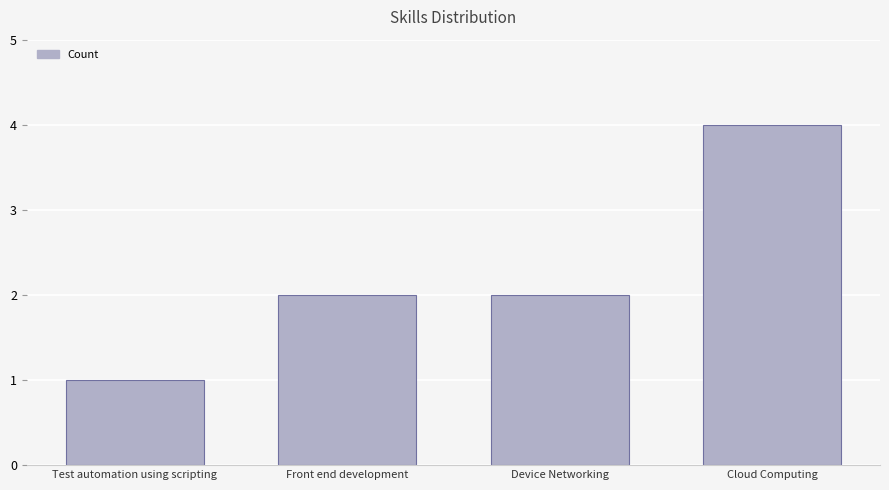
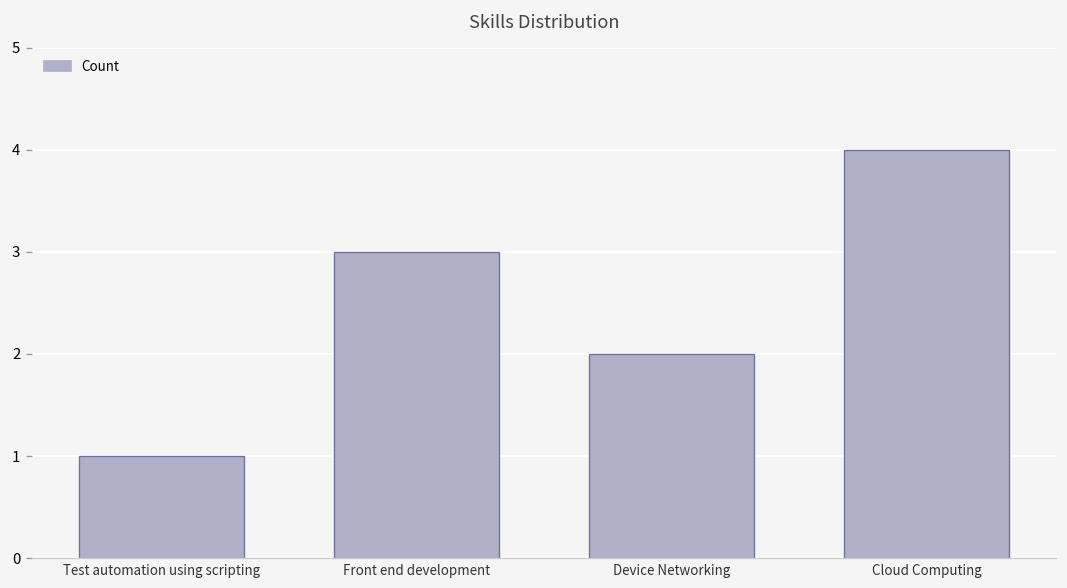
  {
    "Test automation using scripting": 1,
-   "Front end development": 2,
+   "Front end development": 3,
    "Device Networking": 2,
    "Cloud Computing": 4
  }
